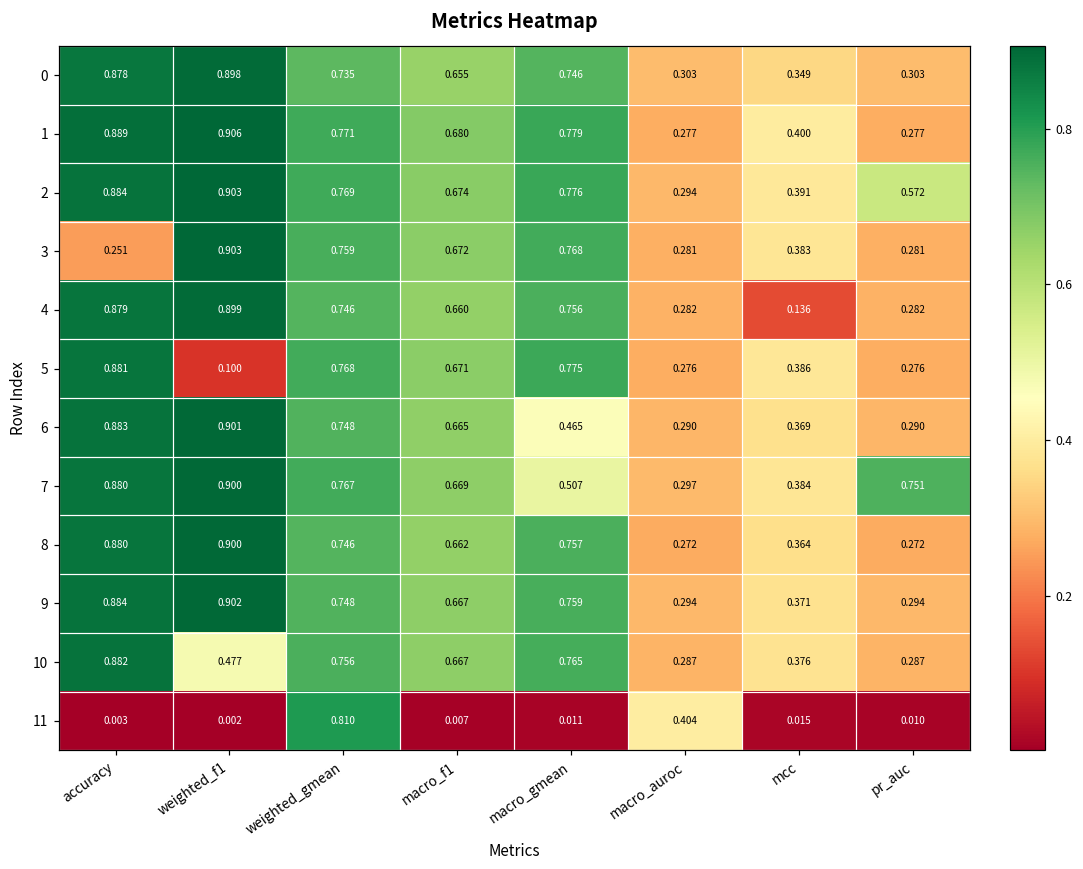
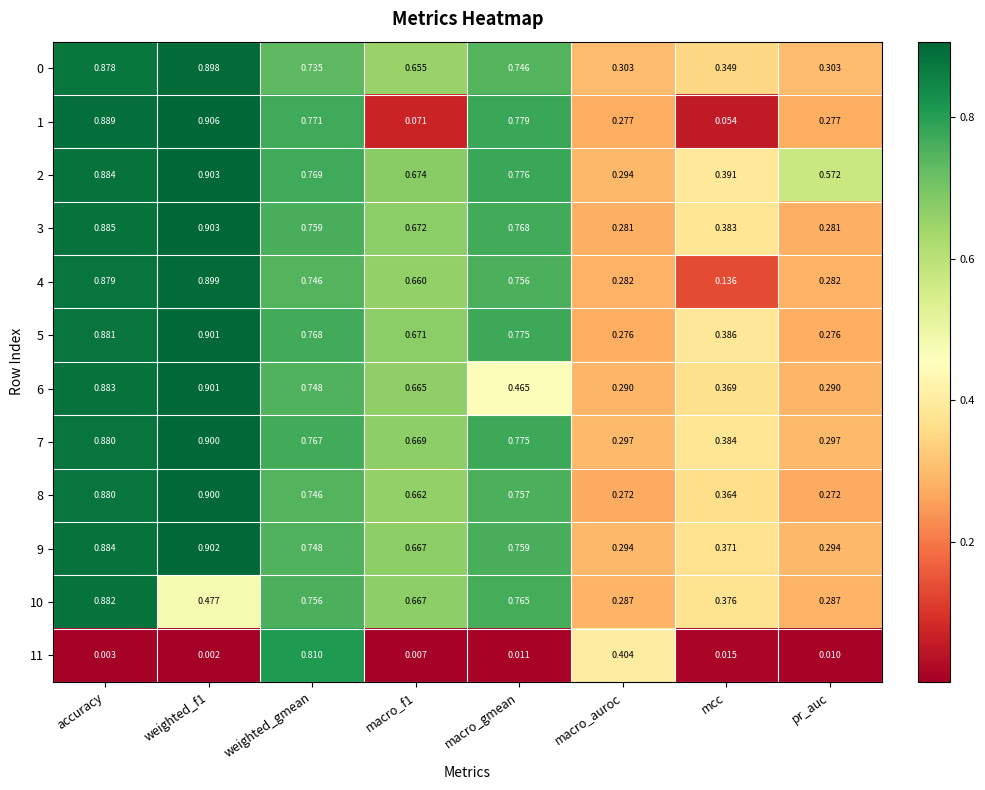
  {
    "0": {
      "accuracy": 0.878,
      "weighted_f1": 0.898,
      "weighted_gmean": 0.735,
      "macro_f1": 0.655,
      "macro_gmean": 0.746,
      "macro_auroc": 0.303,
      "mcc": 0.349,
      "pr_auc": 0.303
    },
    "1": {
      "accuracy": 0.889,
      "weighted_f1": 0.906,
      "weighted_gmean": 0.771,
-     "macro_f1": 0.680,
+     "macro_f1": 0.071,
      "macro_gmean": 0.779,
      "macro_auroc": 0.277,
-     "mcc": 0.400,
+     "mcc": 0.054,
      "pr_auc": 0.277
    },
    "2": {
      "accuracy": 0.884,
      "weighted_f1": 0.903,
      "weighted_gmean": 0.769,
      "macro_f1": 0.674,
      "macro_gmean": 0.776,
      "macro_auroc": 0.294,
      "mcc": 0.391,
      "pr_auc": 0.572
    },
    "3": {
-     "accuracy": 0.251,
+     "accuracy": 0.885,
      "weighted_f1": 0.903,
      "weighted_gmean": 0.759,
      "macro_f1": 0.672,
      "macro_gmean": 0.768,
      "macro_auroc": 0.281,
      "mcc": 0.383,
      "pr_auc": 0.281
    },
    "4": {
      "accuracy": 0.879,
      "weighted_f1": 0.899,
      "weighted_gmean": 0.746,
      "macro_f1": 0.660,
      "macro_gmean": 0.756,
      "macro_auroc": 0.282,
      "mcc": 0.136,
      "pr_auc": 0.282
    },
    "5": {
      "accuracy": 0.881,
-     "weighted_f1": 0.100,
+     "weighted_f1": 0.901,
      "weighted_gmean": 0.768,
      "macro_f1": 0.671,
      "macro_gmean": 0.775,
      "macro_auroc": 0.276,
      "mcc": 0.386,
      "pr_auc": 0.276
    },
    "6": {
      "accuracy": 0.883,
      "weighted_f1": 0.901,
      "weighted_gmean": 0.748,
      "macro_f1": 0.665,
      "macro_gmean": 0.465,
      "macro_auroc": 0.290,
      "mcc": 0.369,
      "pr_auc": 0.290
    },
    "7": {
      "accuracy": 0.880,
      "weighted_f1": 0.900,
      "weighted_gmean": 0.767,
      "macro_f1": 0.669,
-     "macro_gmean": 0.507,
+     "macro_gmean": 0.775,
      "macro_auroc": 0.297,
      "mcc": 0.384,
-     "pr_auc": 0.751
+     "pr_auc": 0.297
    },
    "8": {
      "accuracy": 0.880,
      "weighted_f1": 0.900,
      "weighted_gmean": 0.746,
      "macro_f1": 0.662,
      "macro_gmean": 0.757,
      "macro_auroc": 0.272,
      "mcc": 0.364,
      "pr_auc": 0.272
    },
    "9": {
      "accuracy": 0.884,
      "weighted_f1": 0.902,
      "weighted_gmean": 0.748,
      "macro_f1": 0.667,
      "macro_gmean": 0.759,
      "macro_auroc": 0.294,
      "mcc": 0.371,
      "pr_auc": 0.294
    },
    "10": {
      "accuracy": 0.882,
      "weighted_f1": 0.477,
      "weighted_gmean": 0.756,
      "macro_f1": 0.667,
      "macro_gmean": 0.765,
      "macro_auroc": 0.287,
      "mcc": 0.376,
      "pr_auc": 0.287
    },
    "11": {
      "accuracy": 0.003,
      "weighted_f1": 0.002,
      "weighted_gmean": 0.810,
      "macro_f1": 0.007,
      "macro_gmean": 0.011,
      "macro_auroc": 0.404,
      "mcc": 0.015,
      "pr_auc": 0.010
    }
  }
